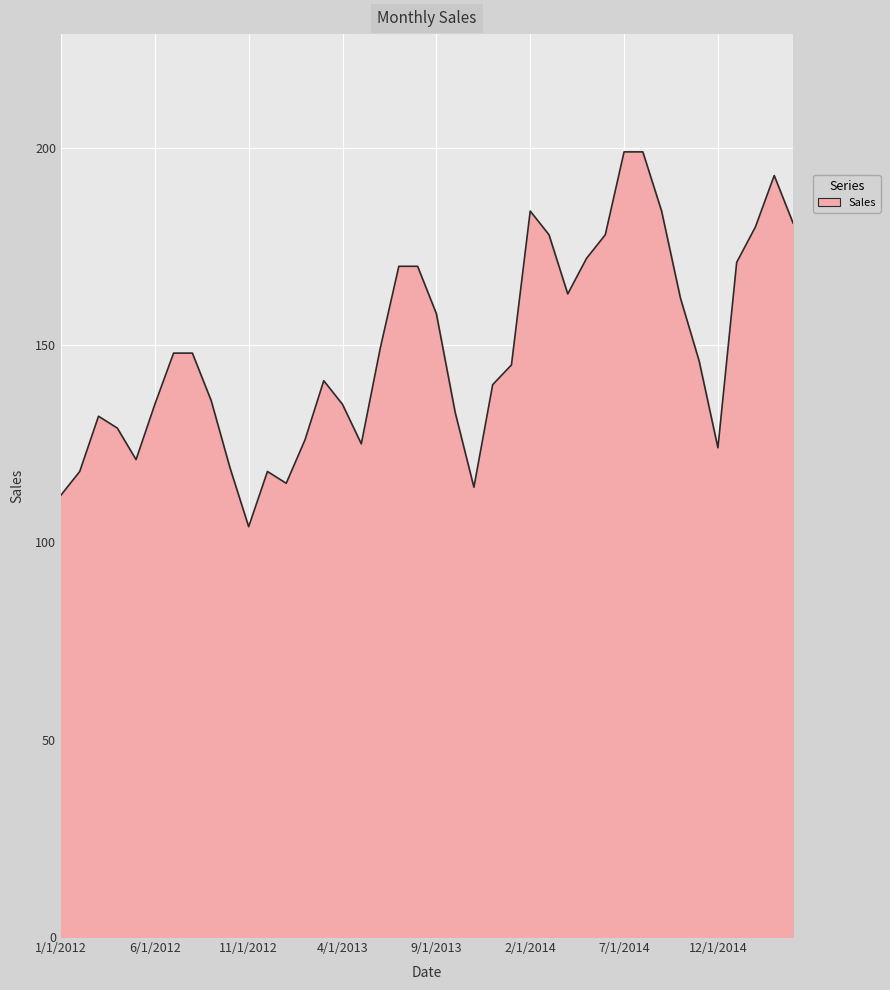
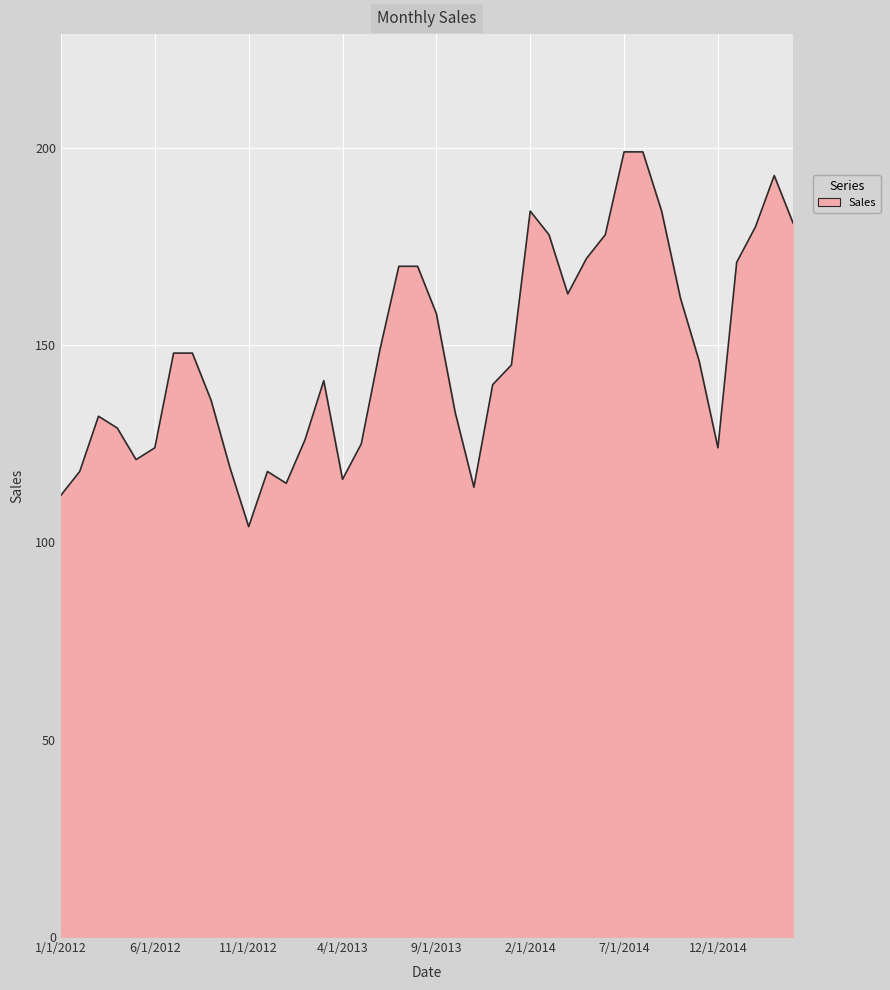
  {
    "1/1/2012": 112,
-   "6/1/2012": 135,
+   "6/1/2012": 124,
    "11/1/2012": 104,
-   "4/1/2013": 135,
+   "4/1/2013": 116,
    "9/1/2013": 158,
    "2/1/2014": 184,
    "7/1/2014": 199,
    "12/1/2014": 124
  }
